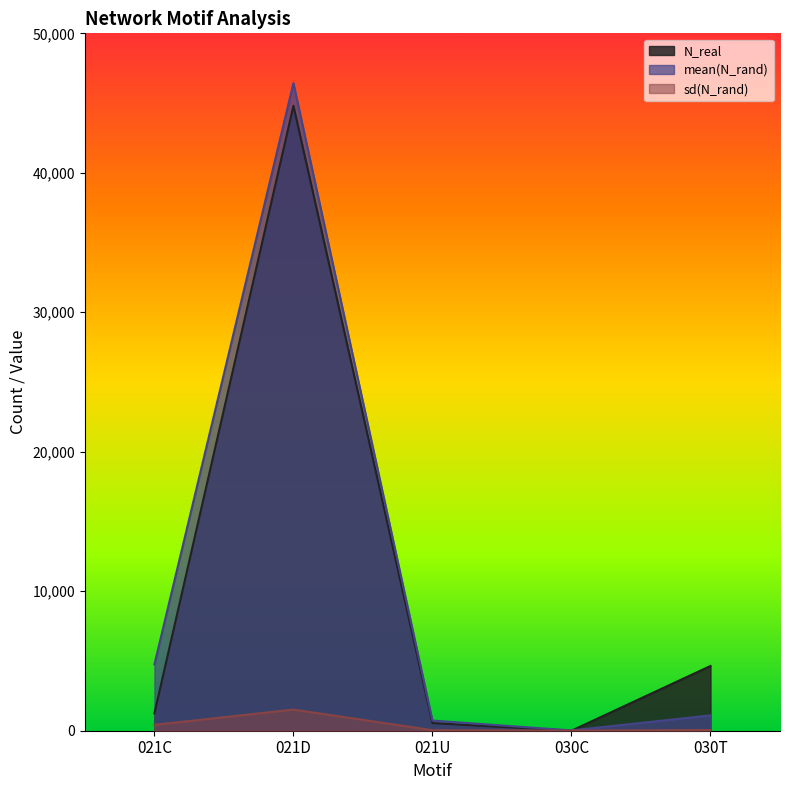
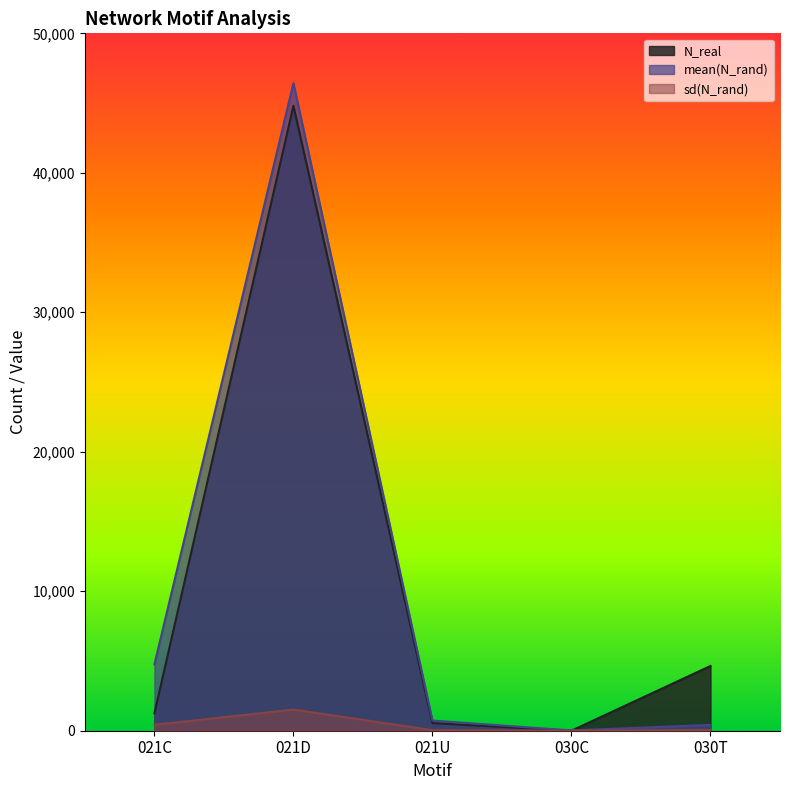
  {
    "N_real": {
      "021C": "1,200",
      "021D": "44,800",
      "021U": "500",
      "030T": "4,600"
    },
    "mean(N_rand)": {
      "021C": "4,800",
      "021D": "46,400",
      "021U": "700",
-     "030T": "1,100"
+     "030T": "400"
    },
    "sd(N_rand)": {
      "021C": "400",
      "021D": "1,500",
      "021U": "0",
      "030T": "100"
    }
  }
